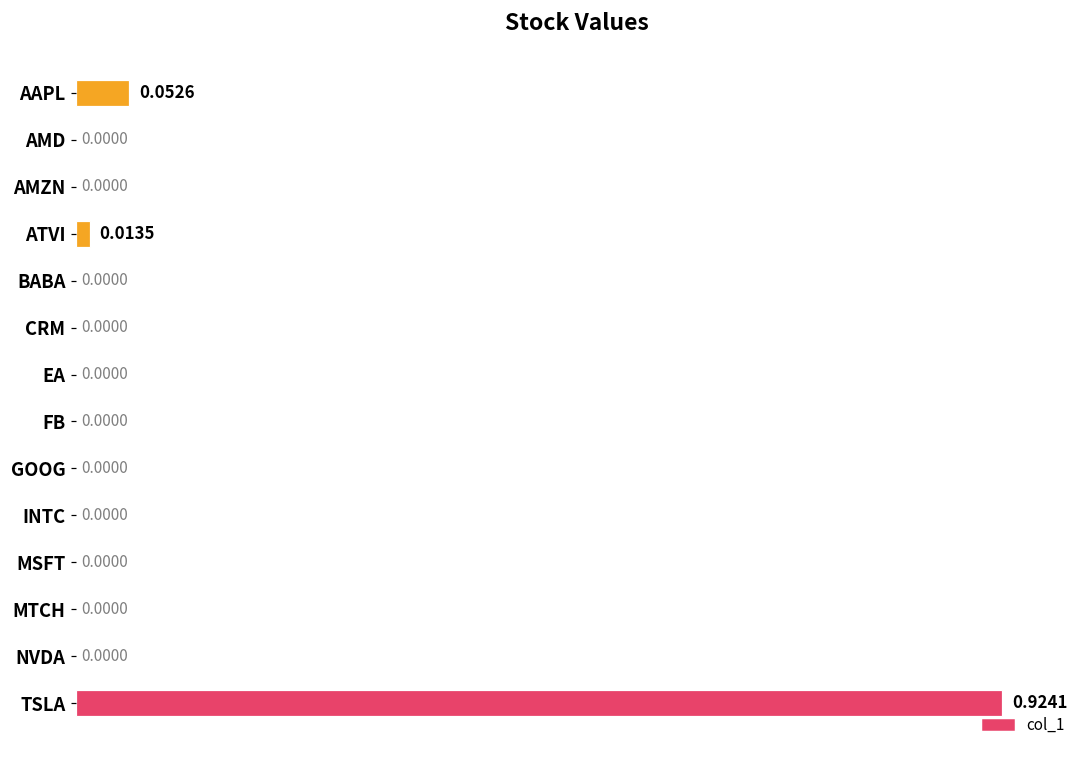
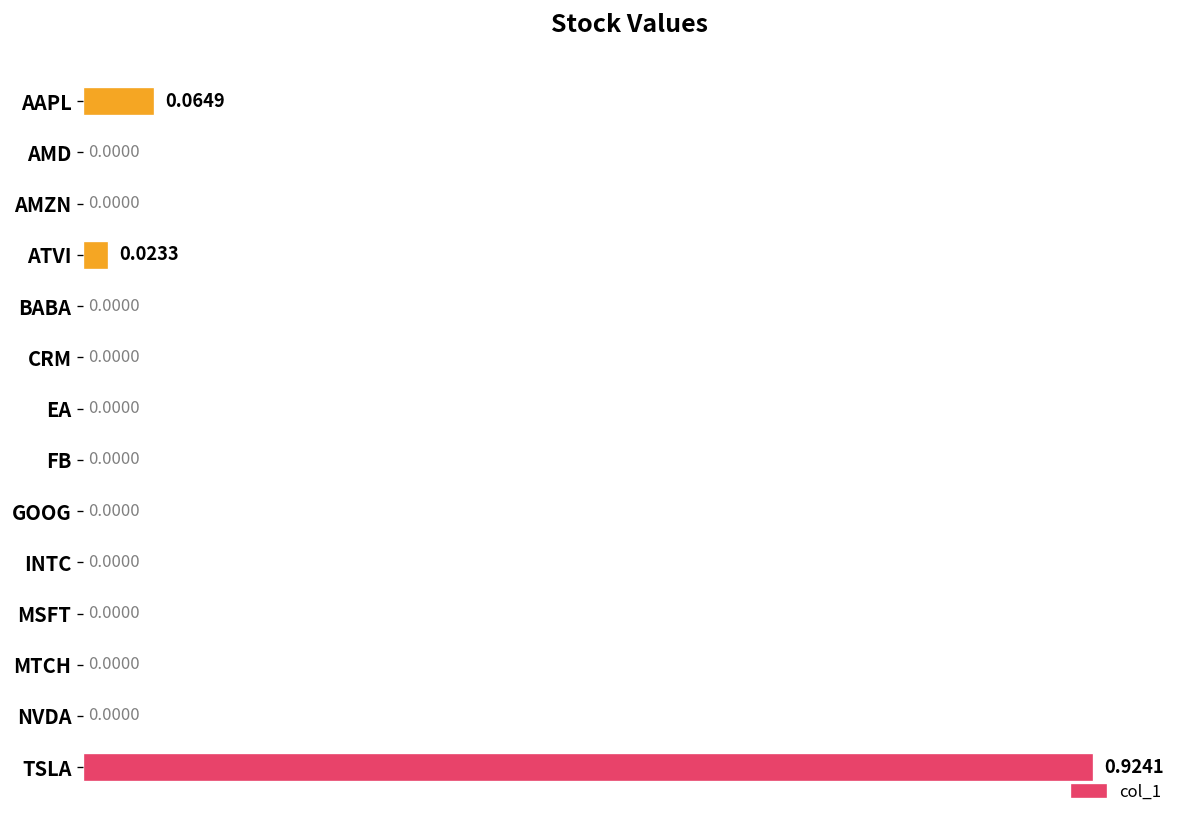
  {
-   "AAPL": 0.0526,
+   "AAPL": 0.0649,
    "AMD": 0.0000,
    "AMZN": 0.0000,
-   "ATVI": 0.0135,
+   "ATVI": 0.0233,
    "BABA": 0.0000,
    "CRM": 0.0000,
    "EA": 0.0000,
    "FB": 0.0000,
    "GOOG": 0.0000,
    "INTC": 0.0000,
    "MSFT": 0.0000,
    "MTCH": 0.0000,
    "NVDA": 0.0000,
    "TSLA": 0.9241
  }
